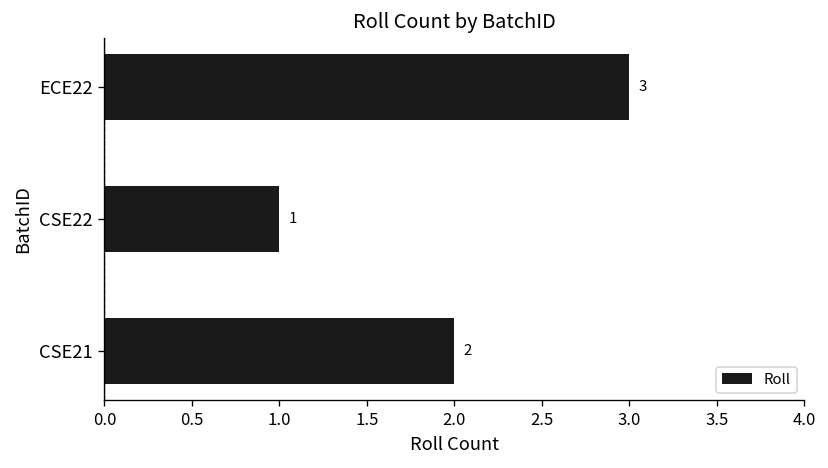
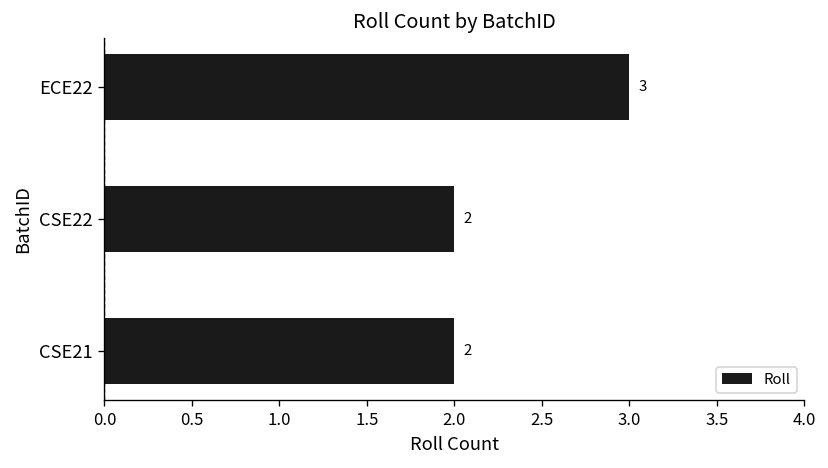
  {
    "ECE22": 3,
-   "CSE22": 1,
+   "CSE22": 2,
    "CSE21": 2
  }
